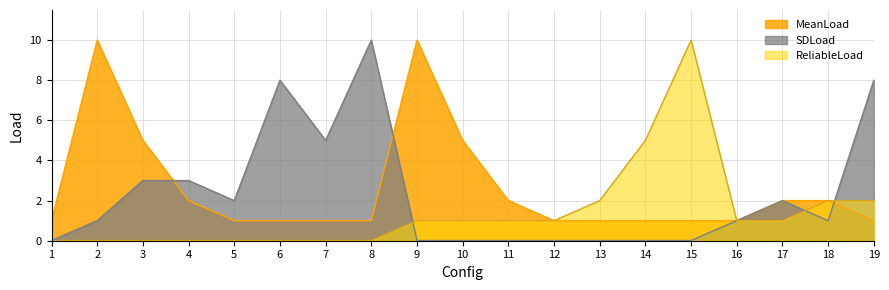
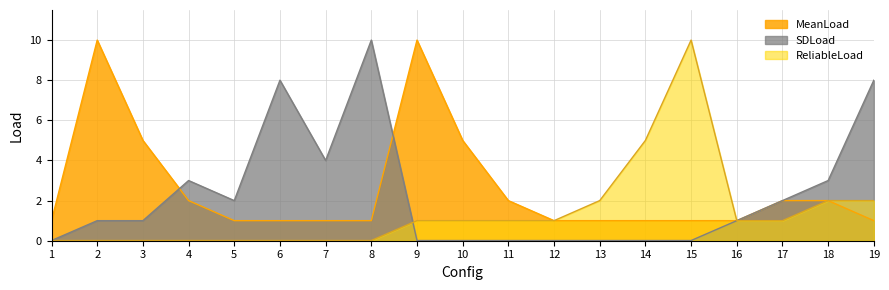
  {
    "SDLoad": {
      "2": 1,
-     "3": 3,
+     "3": 1,
      "4": 3,
      "5": 2,
      "6": 8,
-     "7": 5,
+     "7": 4,
      "8": 10,
      "9": 0,
      "10": 0,
      "11": 0,
      "12": 0,
      "13": 0,
      "14": 0,
      "15": 0,
-     "18": 1,
+     "18": 3,
      "19": 8
    }
  }
